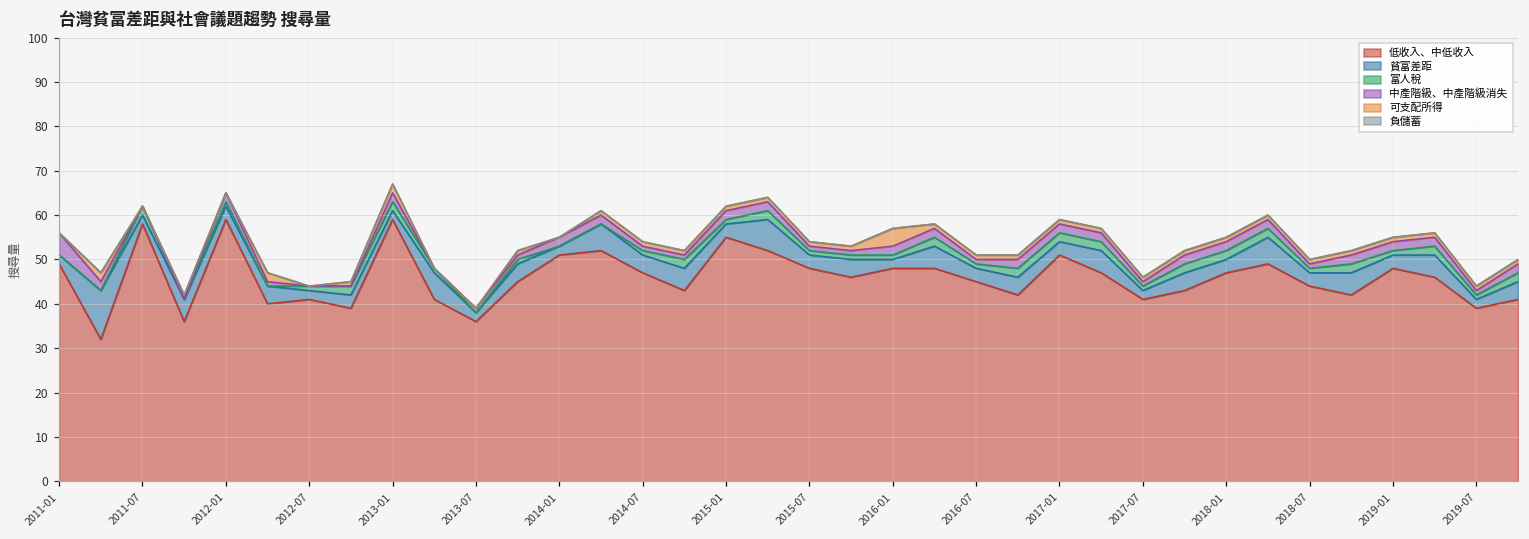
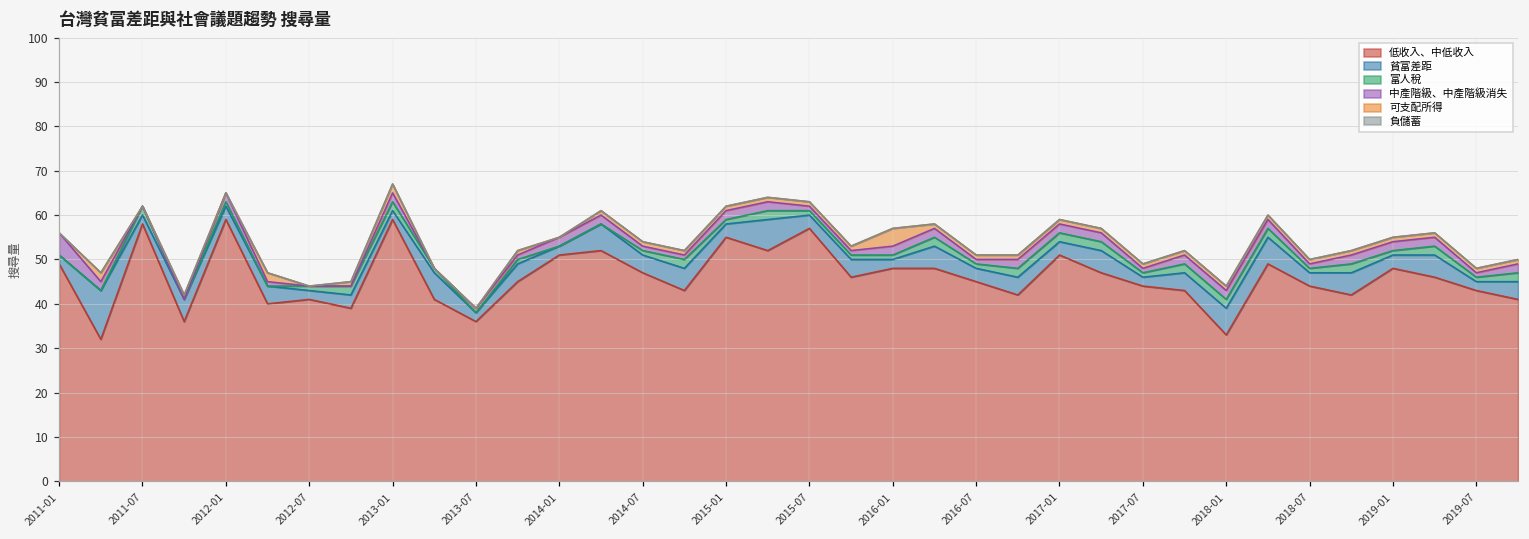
  {
    "低收入、中低收入": {
      "2011-01": 49,
      "2011-07": 58,
      "2012-01": 59,
      "2012-07": 41,
      "2013-01": 59,
      "2013-07": 36,
      "2014-01": 51,
      "2014-07": 47,
      "2015-01": 55,
-     "2015-07": 48,
+     "2015-07": 57,
      "2016-01": 48,
      "2016-07": 45,
      "2017-01": 51,
-     "2017-07": 41,
-     "2018-01": 47,
+     "2017-07": 44,
+     "2018-01": 33,
      "2018-07": 44,
      "2019-01": 48,
-     "2019-07": 39
+     "2019-07": 43
    },
    "貧富差距": {
      "2011-07": 2,
      "2012-01": 3,
      "2012-07": 2,
      "2013-01": 2,
      "2014-07": 4,
      "2015-01": 3,
      "2015-07": 3,
      "2016-01": 2,
      "2016-07": 3,
      "2017-01": 3,
      "2017-07": 2,
-     "2018-01": 3,
+     "2018-01": 6,
      "2018-07": 3,
      "2019-01": 3,
      "2019-07": 2
    },
    "富人稅": {
      "2012-01": 1,
      "2013-01": 2,
      "2014-07": 1,
      "2015-01": 1,
      "2015-07": 1,
      "2016-01": 1,
      "2016-07": 1,
      "2017-01": 2,
      "2017-07": 1,
      "2018-01": 2,
      "2018-07": 1,
      "2019-01": 1,
      "2019-07": 1
    },
    "中產階級、中產階級消失": {
      "2013-01": 2,
      "2014-07": 1,
      "2015-01": 2,
      "2015-07": 1,
      "2016-01": 2,
      "2016-07": 1,
      "2017-01": 2,
      "2017-07": 1,
      "2018-01": 2,
      "2018-07": 1,
      "2019-01": 2,
      "2019-07": 1
    }
  }
